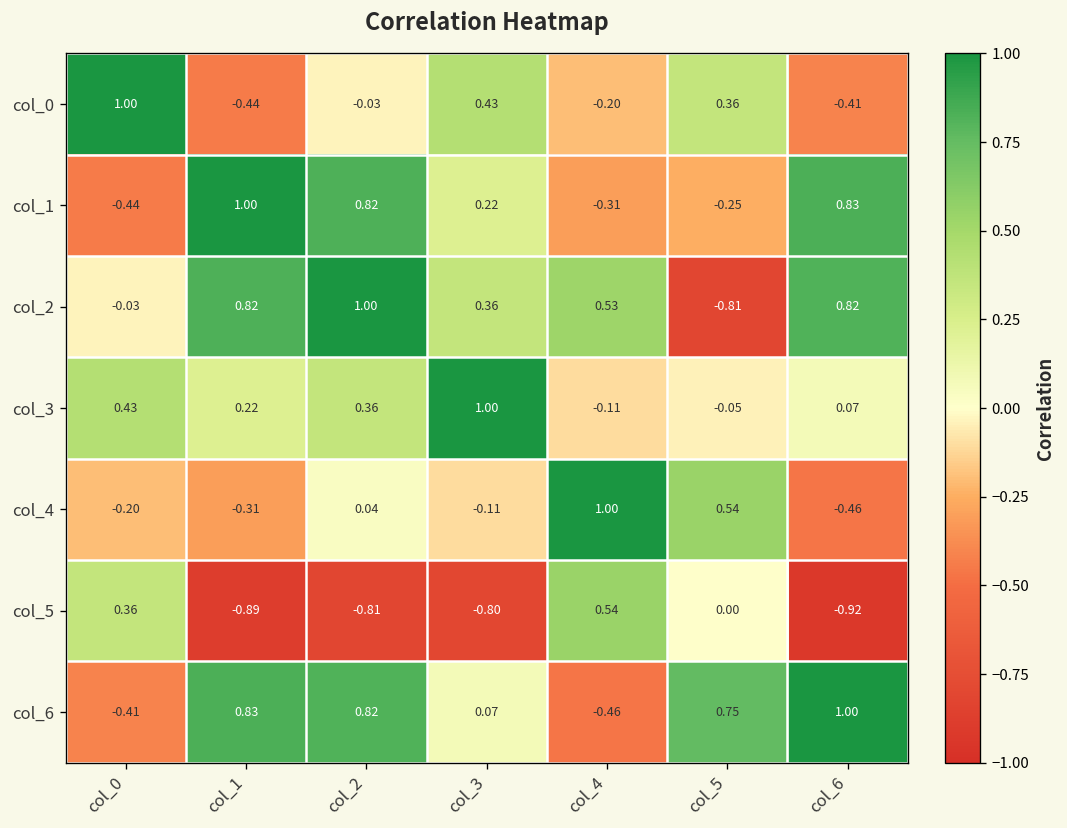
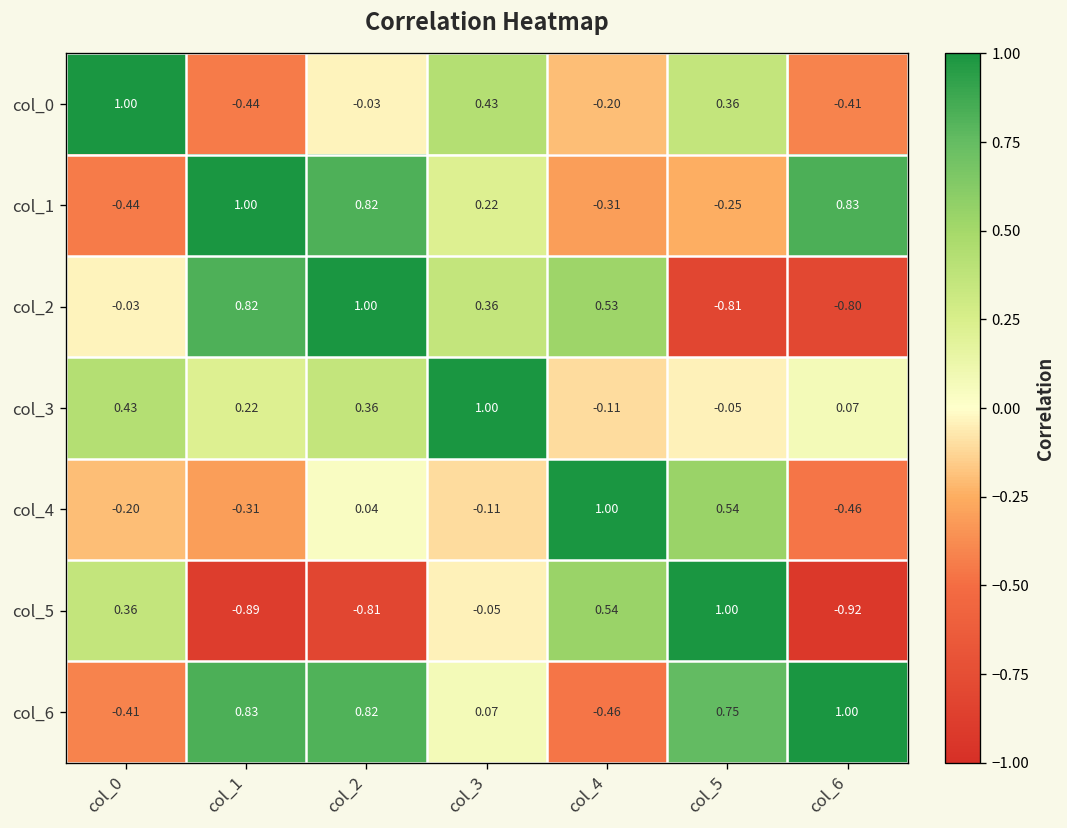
  {
    "col_0": {
      "col_0": 1.00,
      "col_1": -0.44,
      "col_2": -0.03,
      "col_3": 0.43,
      "col_4": -0.20,
      "col_5": 0.36,
      "col_6": -0.41
    },
    "col_1": {
      "col_0": -0.44,
      "col_1": 1.00,
      "col_2": 0.82,
      "col_3": 0.22,
      "col_4": -0.31,
      "col_5": -0.25,
      "col_6": 0.83
    },
    "col_2": {
      "col_0": -0.03,
      "col_1": 0.82,
      "col_2": 1.00,
      "col_3": 0.36,
      "col_4": 0.53,
      "col_5": -0.81,
-     "col_6": 0.82
+     "col_6": -0.80
    },
    "col_3": {
      "col_0": 0.43,
      "col_1": 0.22,
      "col_2": 0.36,
      "col_3": 1.00,
      "col_4": -0.11,
      "col_5": -0.05,
      "col_6": 0.07
    },
    "col_4": {
      "col_0": -0.20,
      "col_1": -0.31,
      "col_2": 0.04,
      "col_3": -0.11,
      "col_4": 1.00,
      "col_5": 0.54,
      "col_6": -0.46
    },
    "col_5": {
      "col_0": 0.36,
      "col_1": -0.89,
      "col_2": -0.81,
-     "col_3": -0.80,
+     "col_3": -0.05,
      "col_4": 0.54,
-     "col_5": 0.00,
+     "col_5": 1.00,
      "col_6": -0.92
    },
    "col_6": {
      "col_0": -0.41,
      "col_1": 0.83,
      "col_2": 0.82,
      "col_3": 0.07,
      "col_4": -0.46,
      "col_5": 0.75,
      "col_6": 1.00
    }
  }
